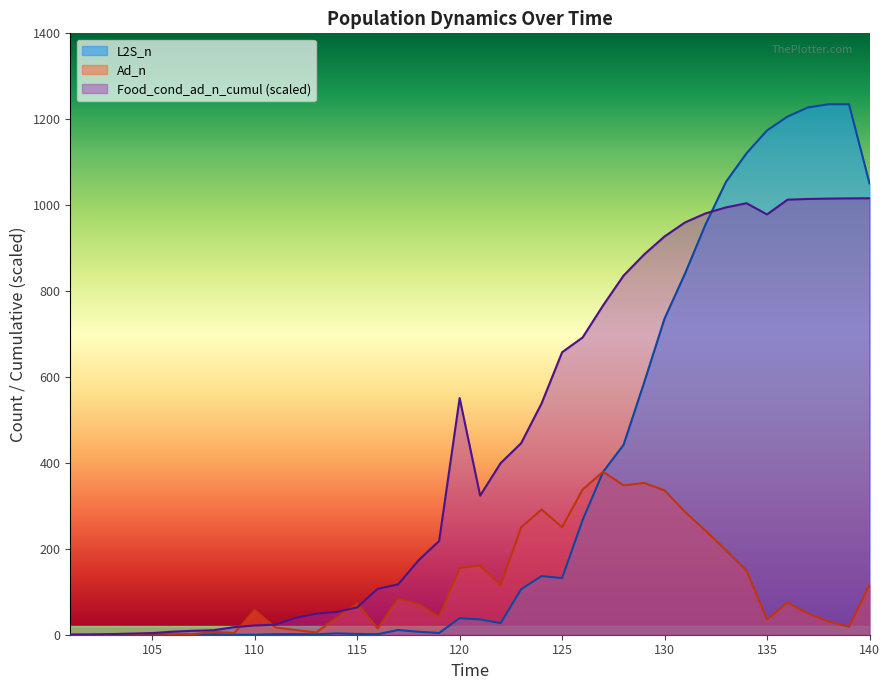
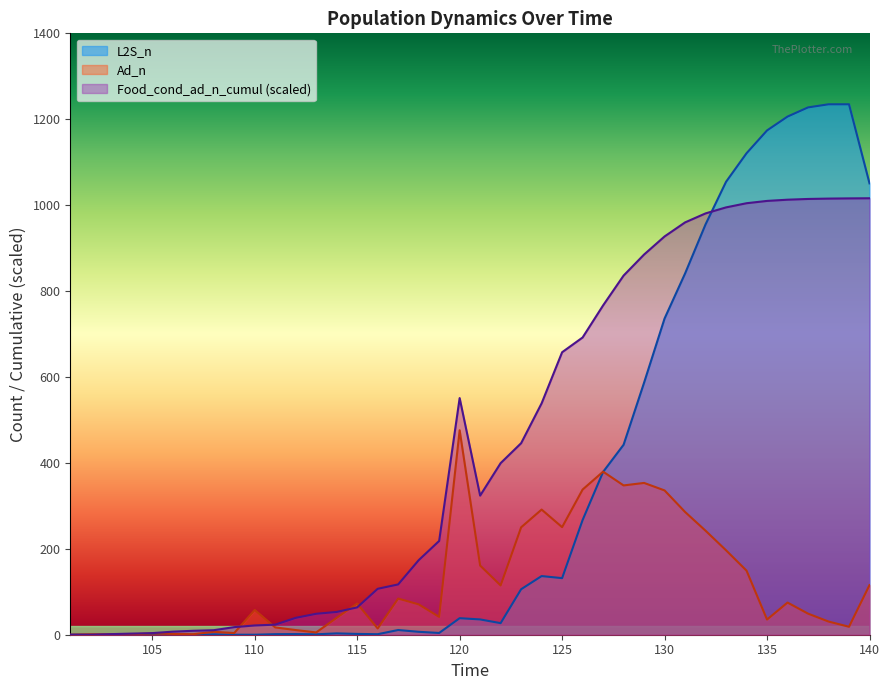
  {
    "L2S_n": {
      "120": 40,
      "125": 130,
      "130": 740,
      "135": 1170,
      "140": 1050
    },
    "Ad_n": {
      "110": 60,
      "115": 70,
-     "120": 160,
+     "120": 480,
      "125": 250,
      "130": 340,
      "135": 40,
      "140": 120
    },
    "Food_cond_ad_n_cumul (scaled)": {
      "110": 20,
      "115": 60,
      "120": 550,
      "125": 660,
      "130": 930,
-     "135": 980,
+     "135": 1010,
      "140": 1020
    }
  }
